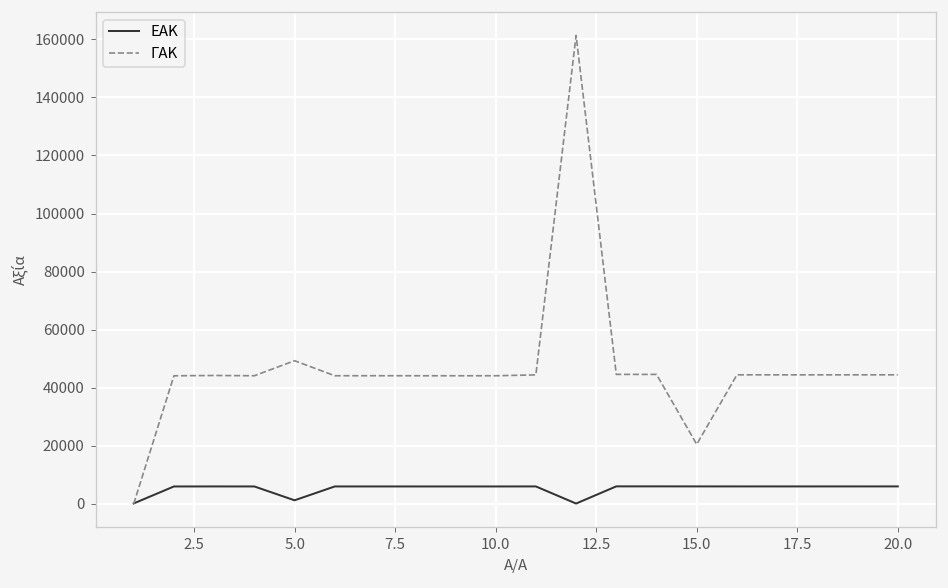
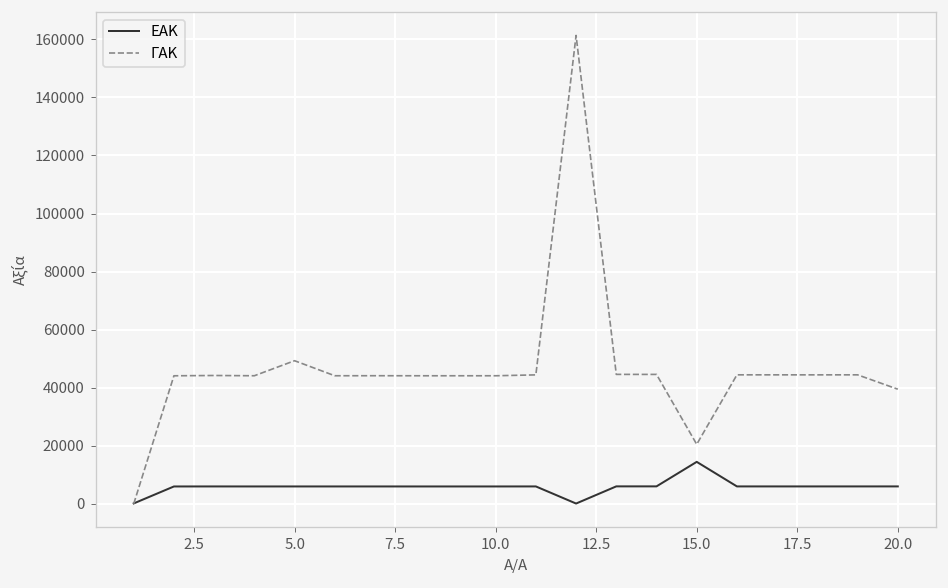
  {
    "ΕΑΚ": {
-     "5.0": 1000,
+     "5.0": 6000,
      "10.0": 6000,
-     "15.0": 6000,
+     "15.0": 14000,
      "20.0": 6000
    },
    "ΓΑΚ": {
      "5.0": 49000,
      "10.0": 44000,
      "15.0": 21000,
-     "20.0": 44000
+     "20.0": 40000
    }
  }
